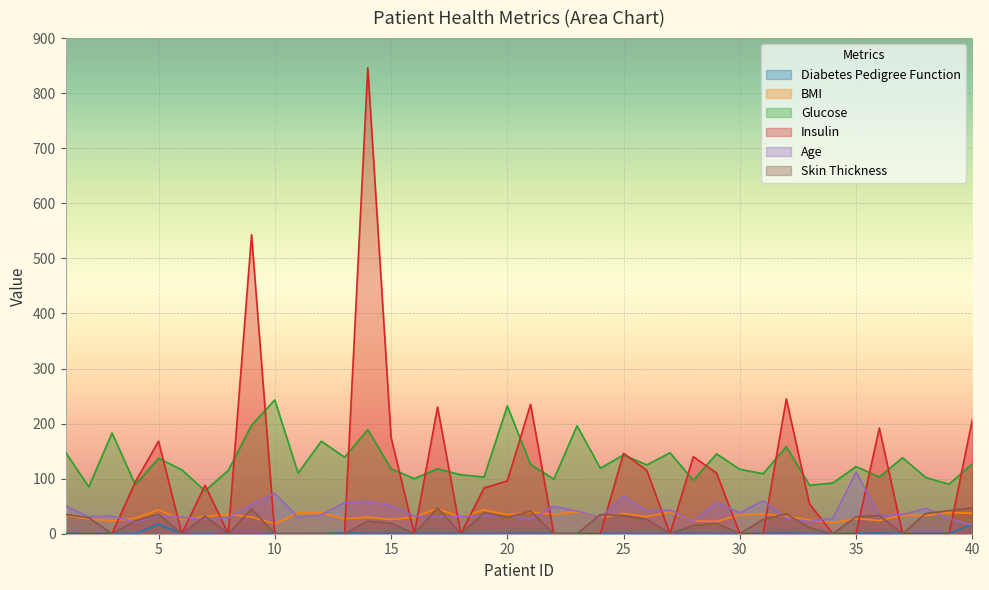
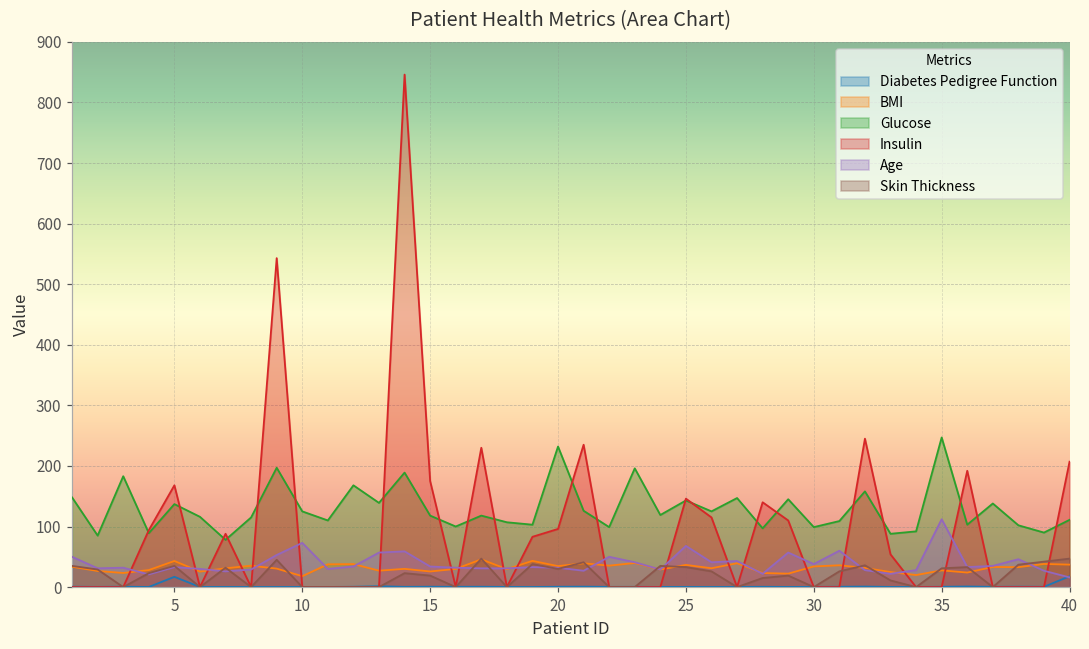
  {
    "Diabetes Pedigree Function": {
      "5": 20,
      "15": 0,
      "20": 0,
      "25": 0
    },
    "Glucose": {
      "5": 140,
-     "10": 240,
+     "10": 130,
      "15": 120,
      "20": 230,
-     "30": 120,
-     "35": 120,
-     "40": 130
+     "30": 100,
+     "35": 250,
+     "40": 110
    },
    "Age": {
      "10": 70,
-     "15": 50,
+     "15": 30,
      "25": 70,
      "35": 110
    }
  }
